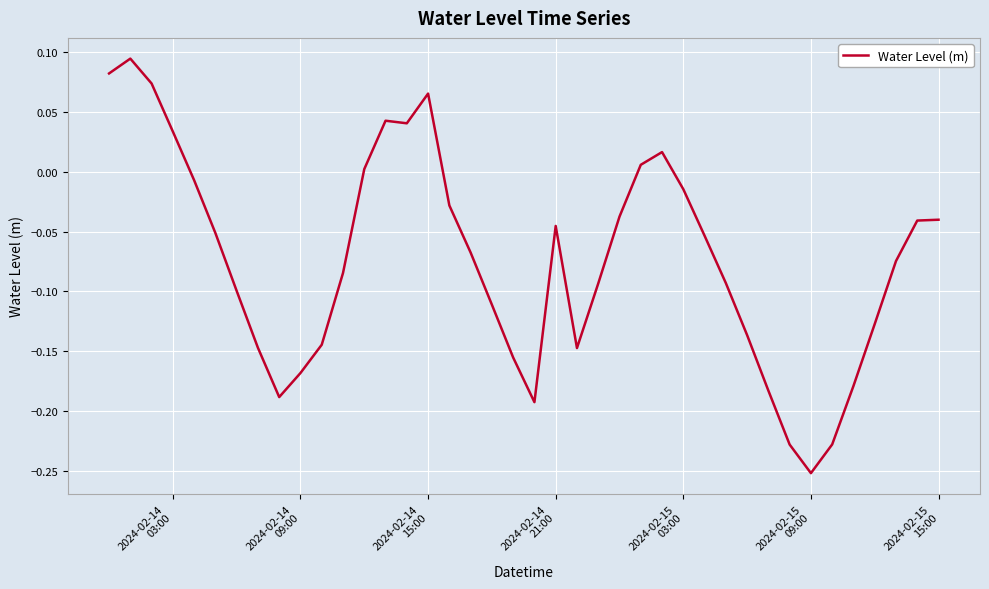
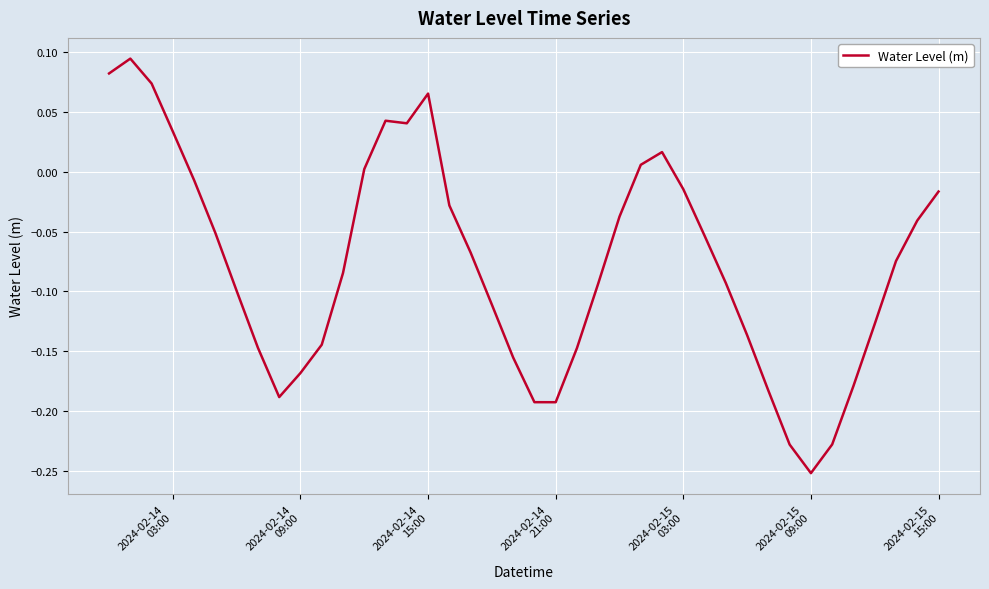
  {
    "2024-02-14 03:00": 0.034,
    "2024-02-14 09:00": -0.168,
    "2024-02-14 15:00": 0.066,
-   "2024-02-14 21:00": -0.045,
+   "2024-02-14 21:00": -0.193,
    "2024-02-15 03:00": -0.014,
    "2024-02-15 09:00": -0.252,
-   "2024-02-15 15:00": -0.040
+   "2024-02-15 15:00": -0.016
  }
